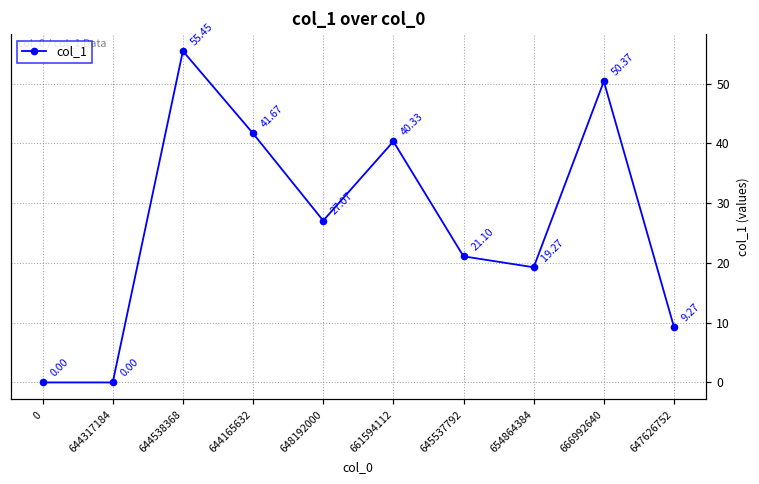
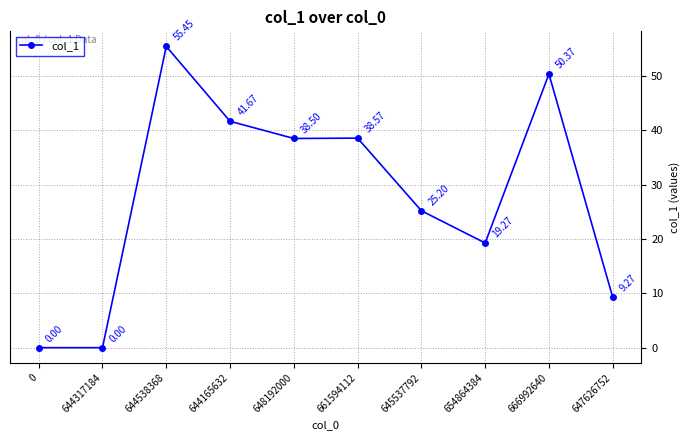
  {
    "0": 0.00,
    "644317184": 0.00,
    "644538368": 55.45,
    "644165632": 41.67,
-   "648192000": 27.07,
-   "661594112": 40.33,
-   "645537792": 21.10,
+   "648192000": 38.50,
+   "661594112": 38.57,
+   "645537792": 25.20,
    "654864384": 19.27,
    "666992640": 50.37,
    "647626752": 9.27
  }
